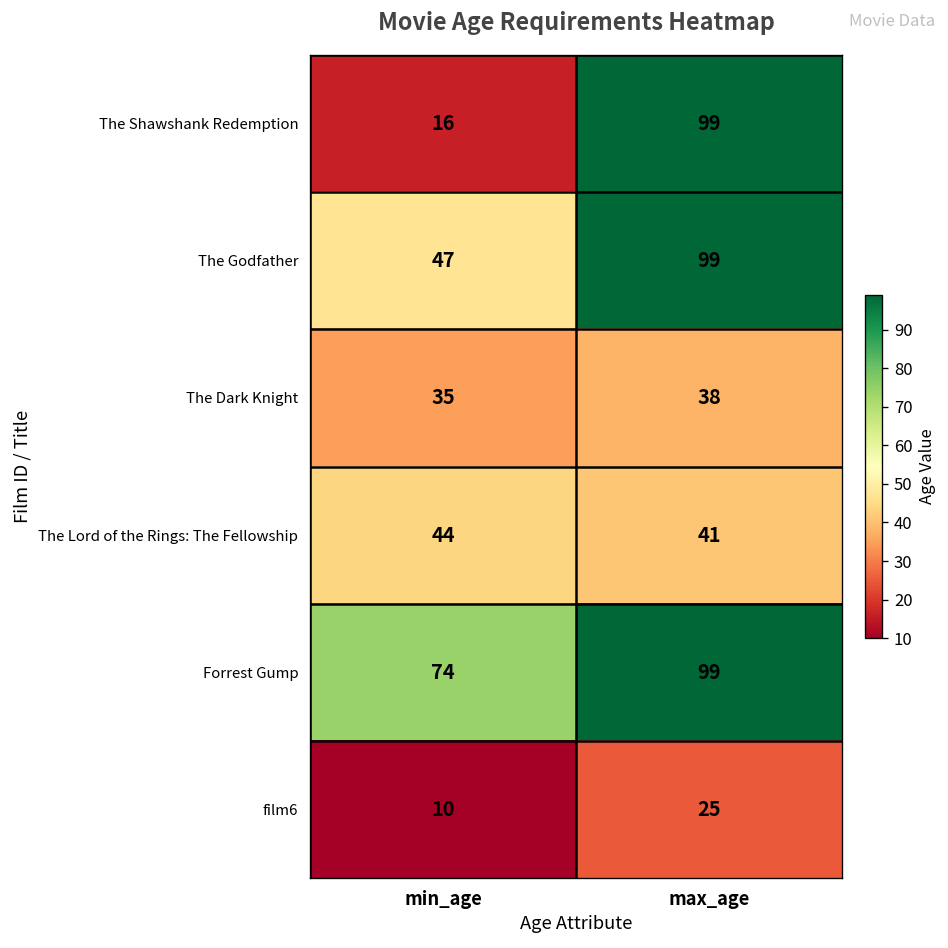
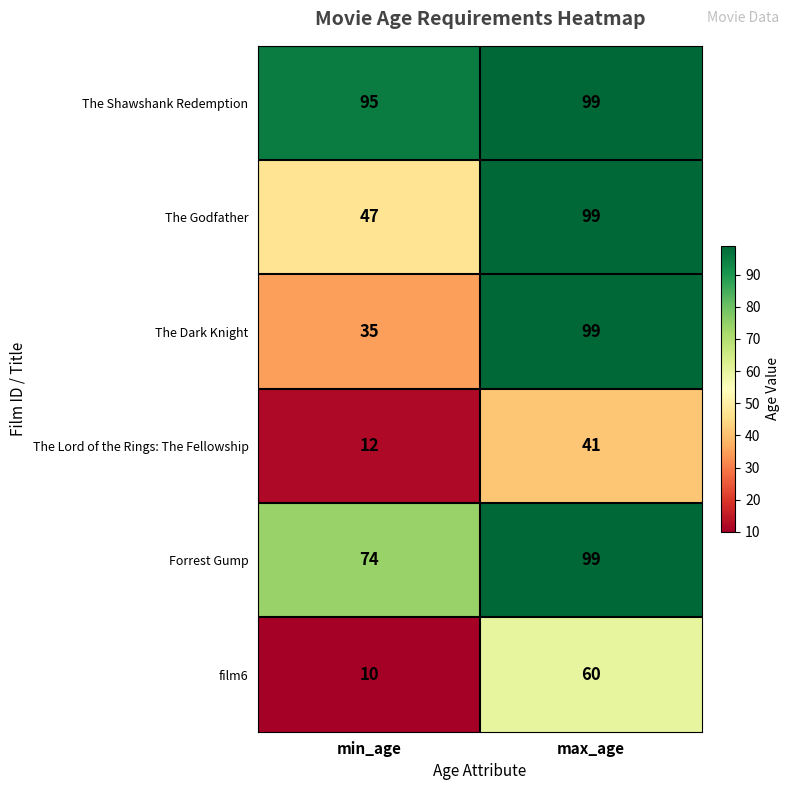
  {
    "The Shawshank Redemption": {
-     "min_age": 16,
+     "min_age": 95,
      "max_age": 99
    },
    "The Godfather": {
      "min_age": 47,
      "max_age": 99
    },
    "The Dark Knight": {
      "min_age": 35,
-     "max_age": 38
+     "max_age": 99
    },
    "The Lord of the Rings: The Fellowship": {
-     "min_age": 44,
+     "min_age": 12,
      "max_age": 41
    },
    "Forrest Gump": {
      "min_age": 74,
      "max_age": 99
    },
    "film6": {
      "min_age": 10,
-     "max_age": 25
+     "max_age": 60
    }
  }
